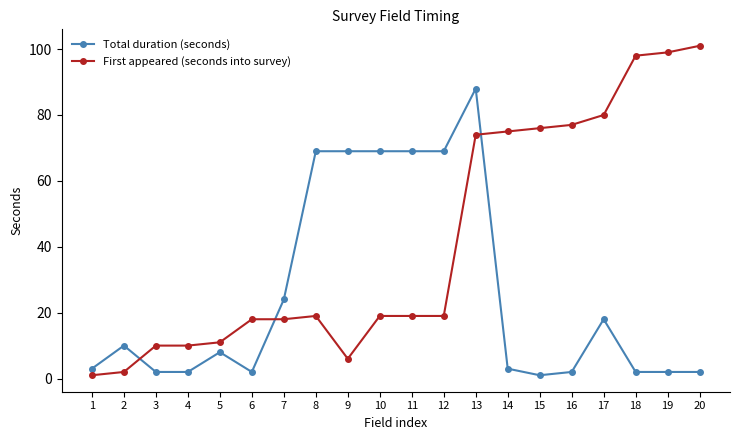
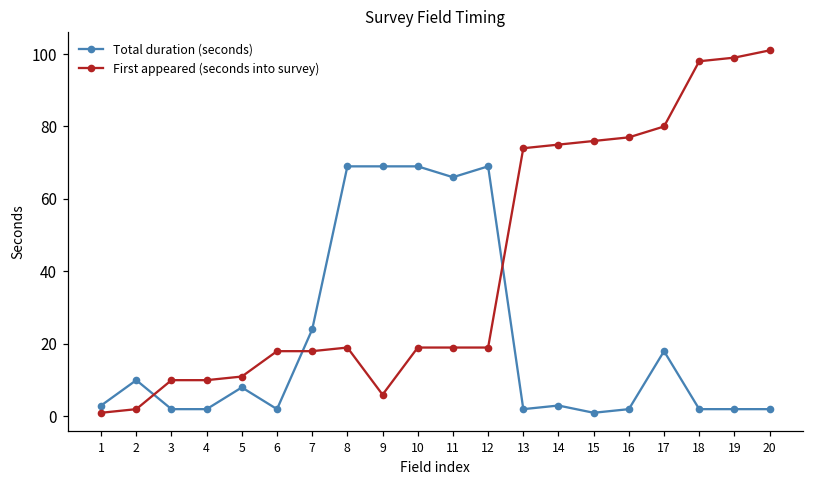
  {
    "Total duration (seconds)": {
      "1": 3,
      "2": 10,
      "3": 2,
      "4": 2,
      "5": 8,
      "6": 2,
      "7": 24,
      "8": 69,
      "9": 69,
      "10": 69,
-     "11": 69,
+     "11": 66,
      "12": 69,
-     "13": 88,
+     "13": 2,
      "14": 3,
      "15": 1,
      "16": 2,
      "17": 18,
      "18": 2,
      "19": 2,
      "20": 2
    },
    "First appeared (seconds into survey)": {
      "1": 1,
      "2": 2,
      "3": 10,
      "4": 10,
      "5": 11,
      "6": 18,
      "7": 18,
      "8": 19,
      "9": 6,
      "10": 19,
      "11": 19,
      "12": 19,
      "13": 74,
      "14": 75,
      "15": 76,
      "16": 77,
      "17": 80,
      "18": 98,
      "19": 99,
      "20": 101
    }
  }
